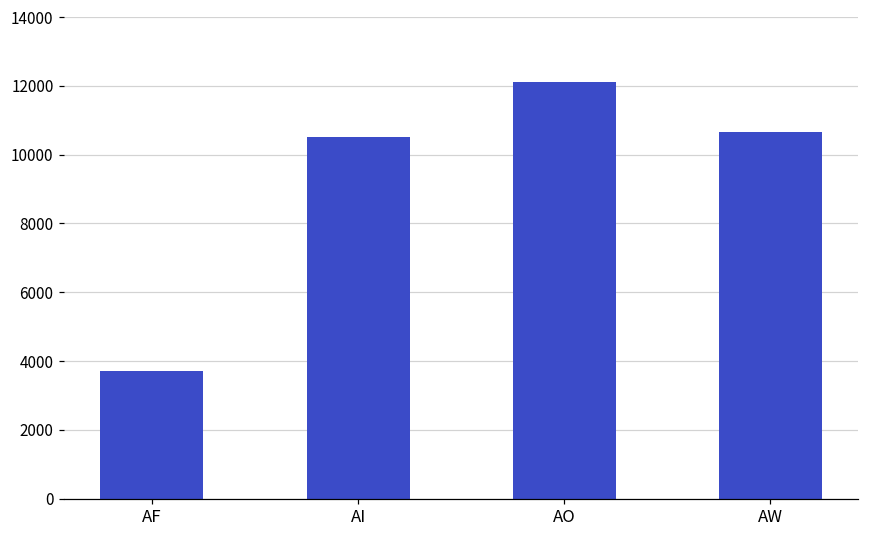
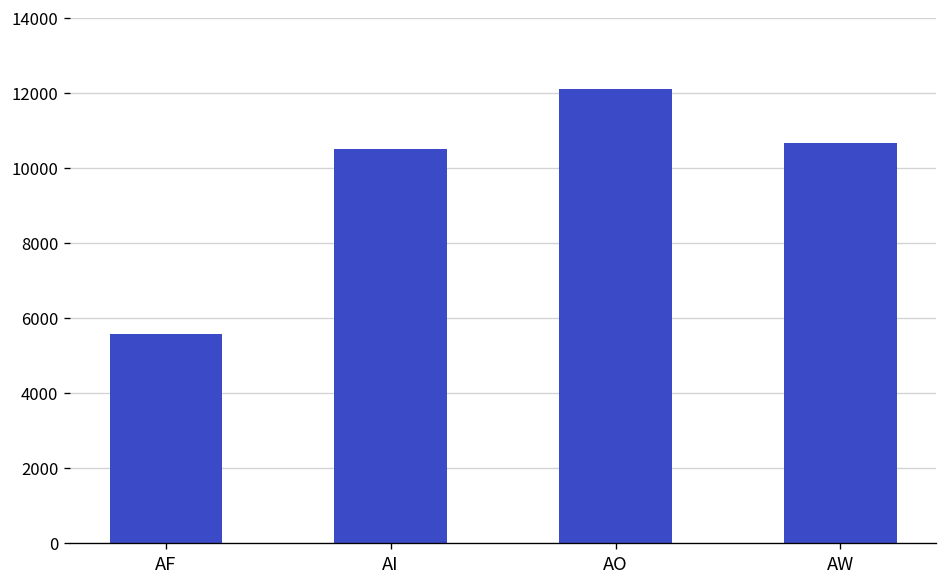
  {
-   "AF": 3700,
+   "AF": 5600,
    "AI": 10500,
    "AO": 12100,
    "AW": 10600
  }
